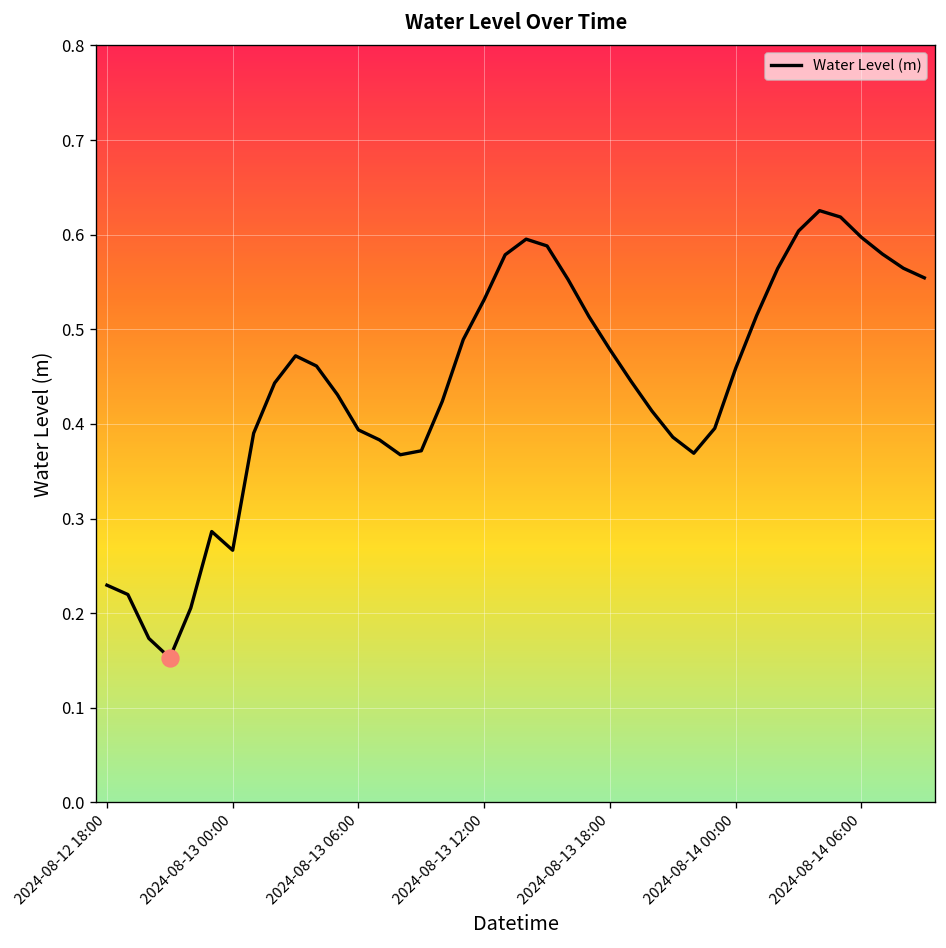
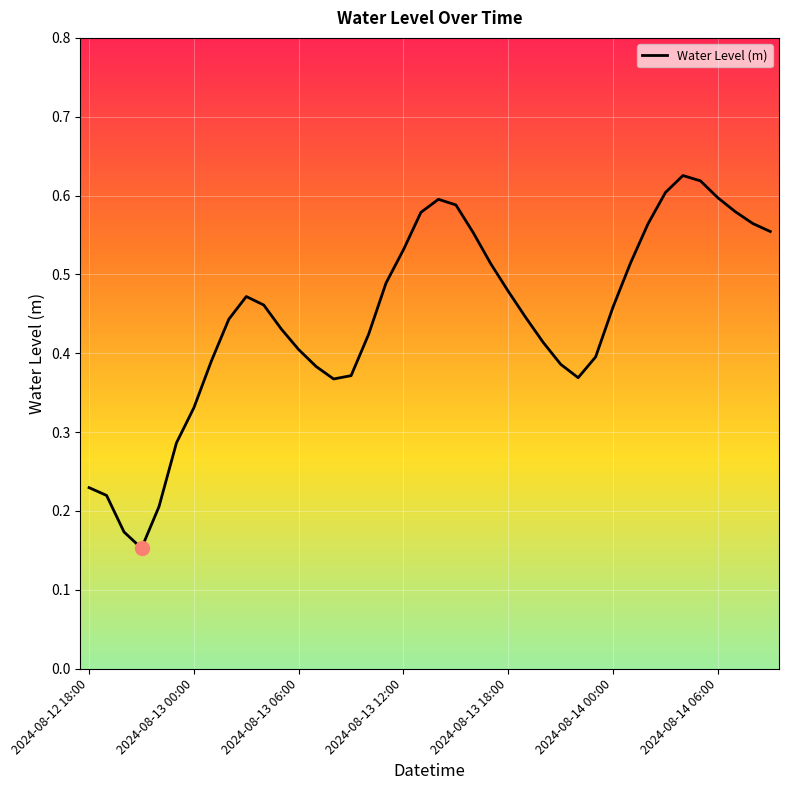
  {
    "Water Level (m)": {
      "2024-08-12 18:00": 0.23,
-     "2024-08-13 00:00": 0.27,
-     "2024-08-13 06:00": 0.39,
+     "2024-08-13 00:00": 0.33,
+     "2024-08-13 06:00": 0.40,
      "2024-08-13 12:00": 0.53,
      "2024-08-13 18:00": 0.48,
      "2024-08-14 00:00": 0.46,
      "2024-08-14 06:00": 0.60
    }
  }
